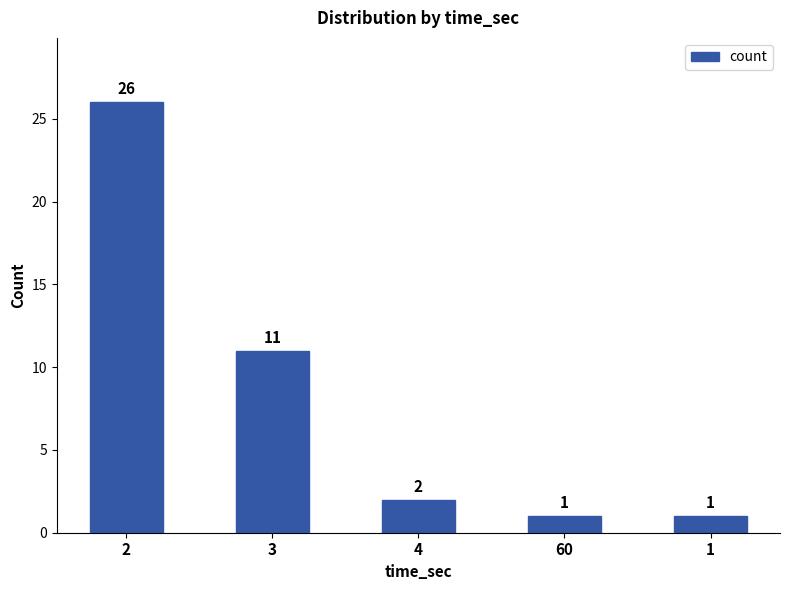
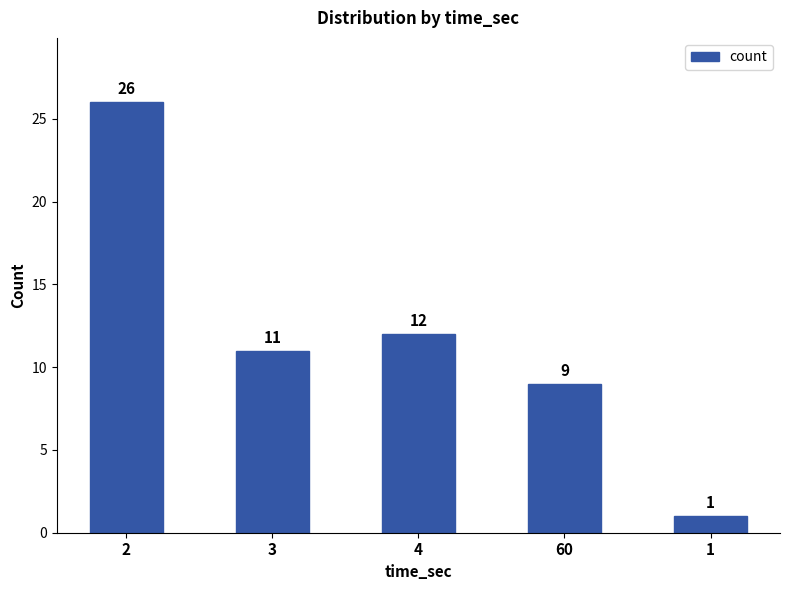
  {
    "2": 26,
    "3": 11,
-   "4": 2,
-   "60": 1,
+   "4": 12,
+   "60": 9,
    "1": 1
  }
